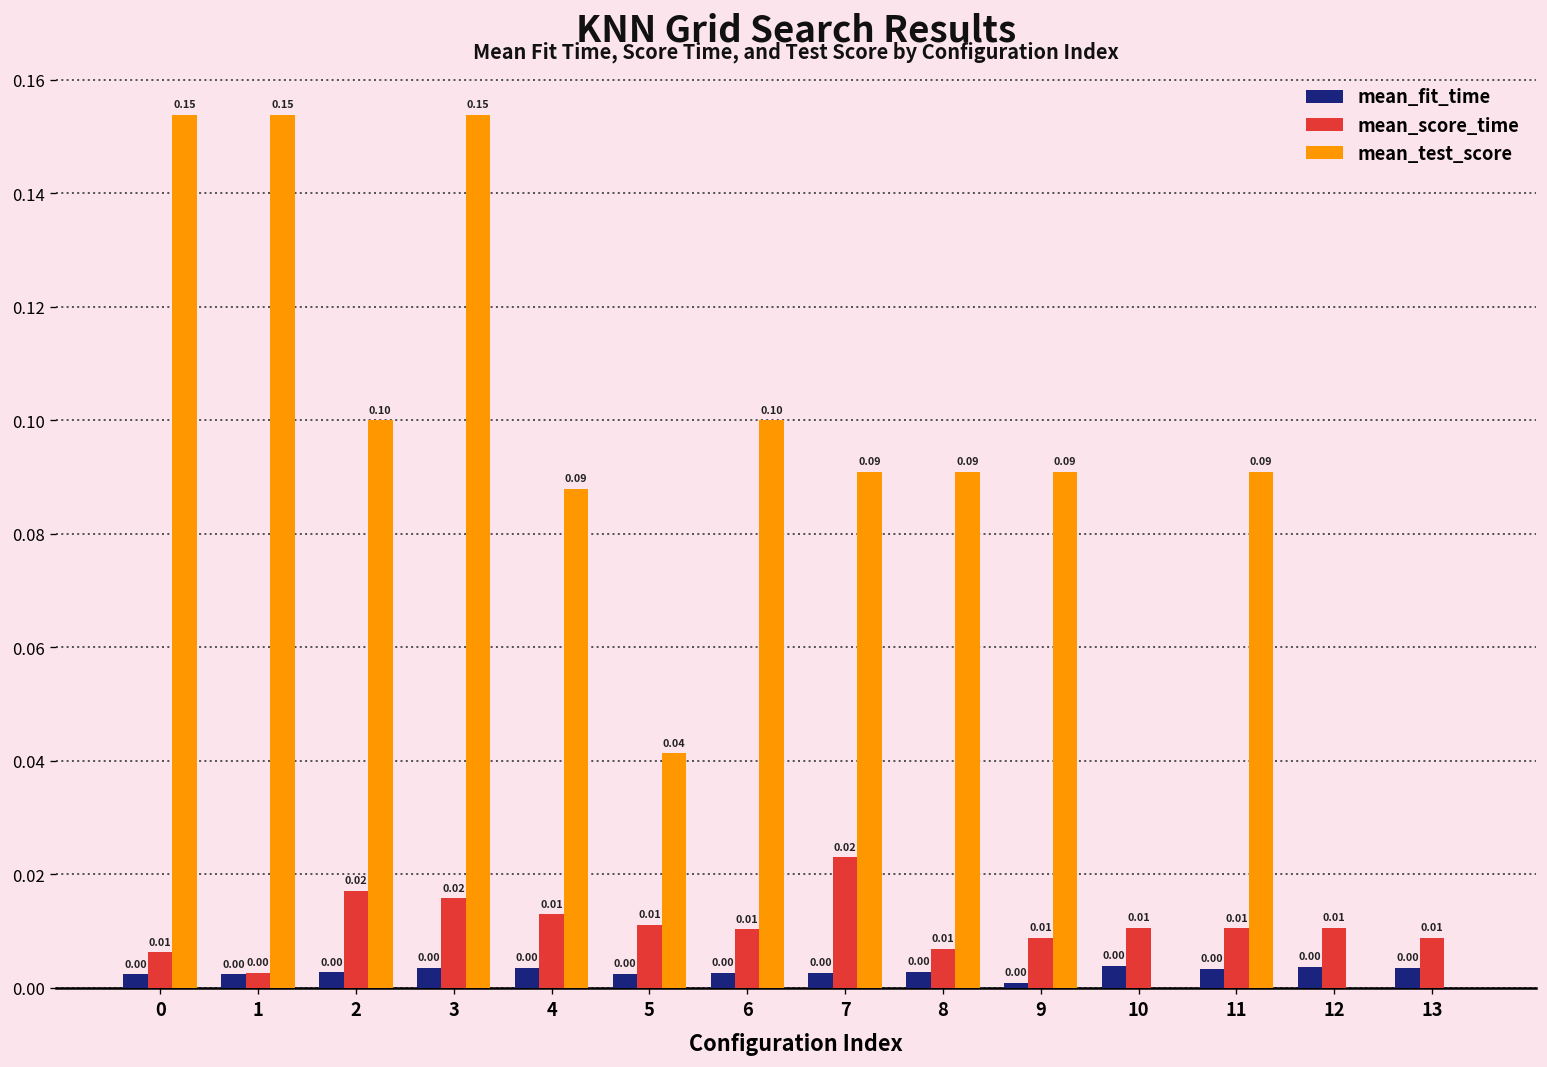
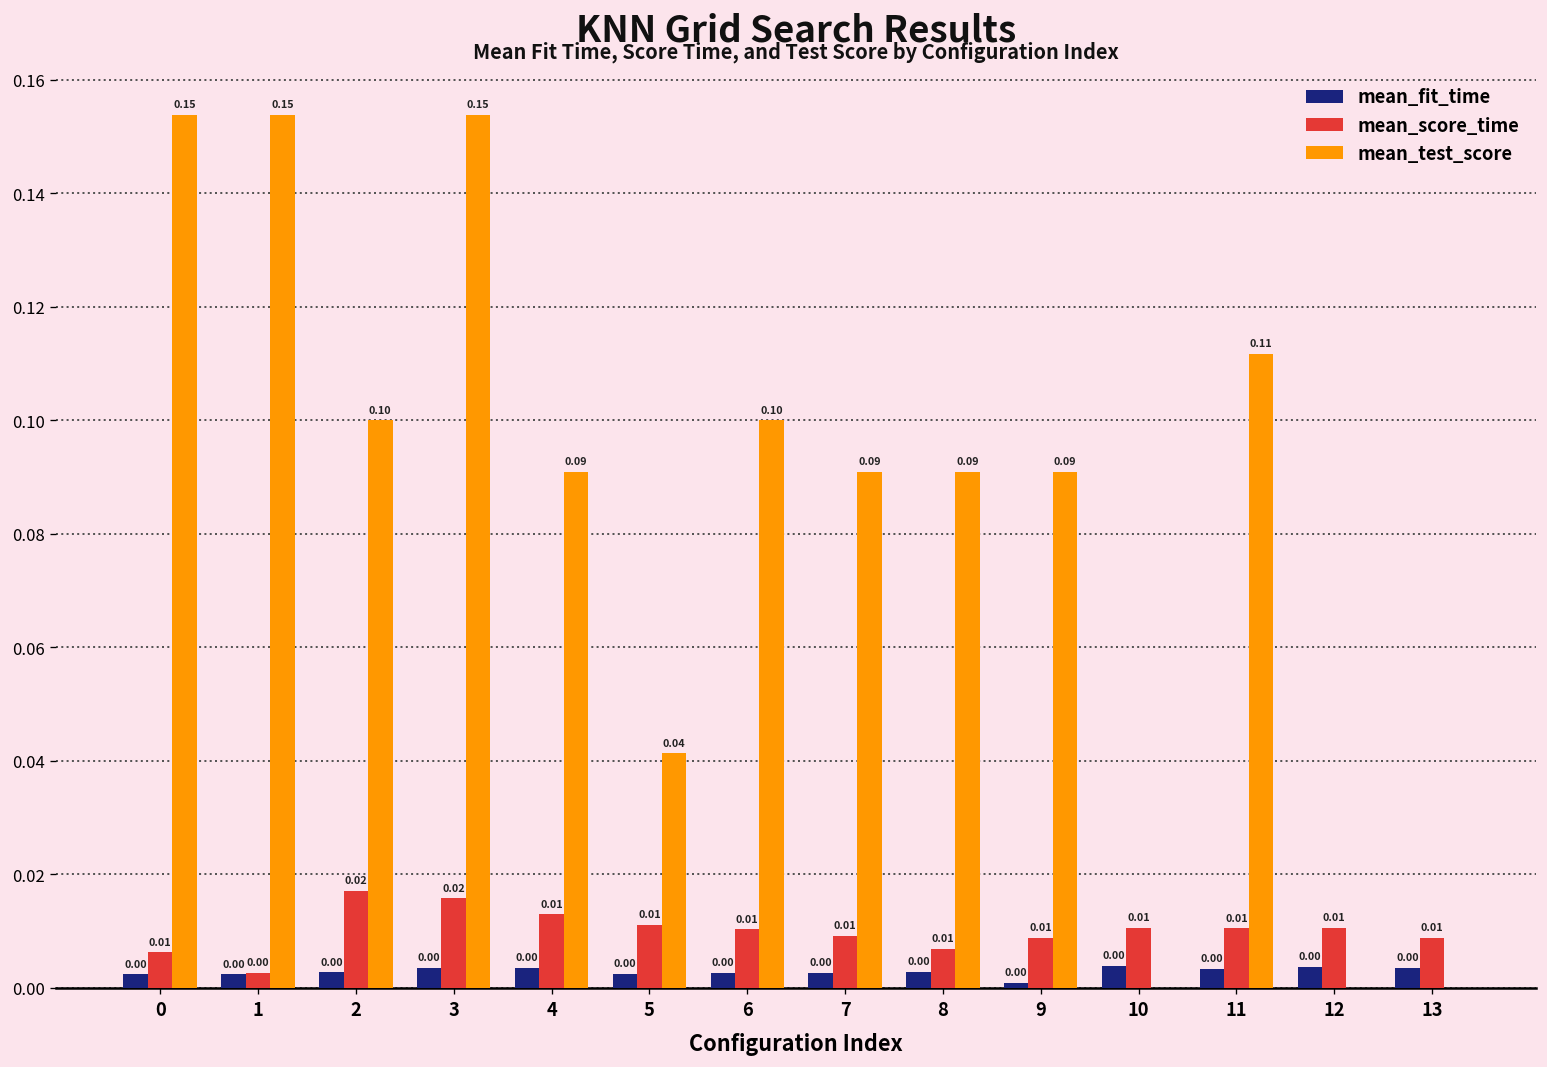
  {
    "mean_fit_time": {
      "0": 0.00,
      "1": 0.00,
      "2": 0.00,
      "3": 0.00,
      "4": 0.00,
      "5": 0.00,
      "6": 0.00,
      "7": 0.00,
      "8": 0.00,
      "9": 0.00,
      "10": 0.00,
      "11": 0.00,
      "12": 0.00,
      "13": 0.00
    },
    "mean_score_time": {
      "0": 0.01,
      "1": 0.00,
      "2": 0.02,
      "3": 0.02,
      "4": 0.01,
      "5": 0.01,
      "6": 0.01,
-     "7": 0.02,
+     "7": 0.01,
      "8": 0.01,
      "9": 0.01,
      "10": 0.01,
      "11": 0.01,
      "12": 0.01,
      "13": 0.01
    },
    "mean_test_score": {
      "0": 0.15,
      "1": 0.15,
      "2": 0.10,
      "3": 0.15,
-     "4": 0.088,
+     "4": 0.091,
      "5": 0.04,
      "6": 0.10,
      "7": 0.09,
      "8": 0.09,
      "9": 0.09,
-     "11": 0.09
+     "11": 0.11
    }
  }
